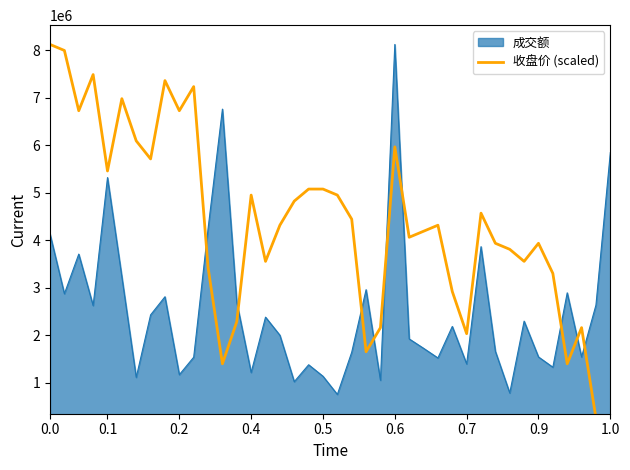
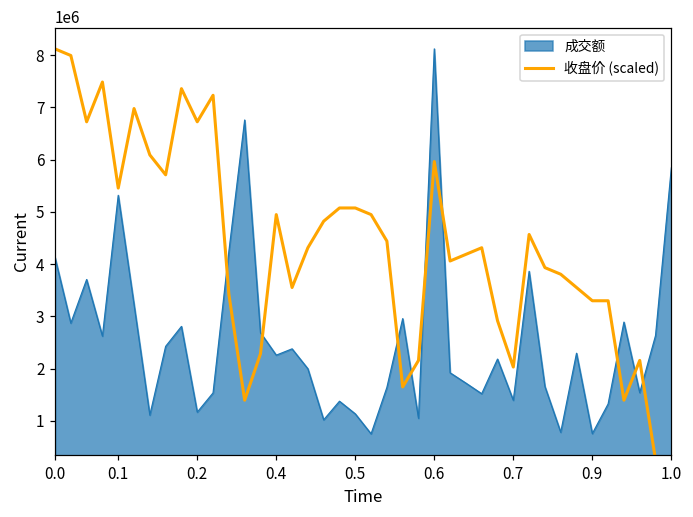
  {
    "成交额": {
      "0.0": 4100000,
      "0.1": 5300000,
      "0.2": 1200000,
-     "0.4": 1200000,
+     "0.4": 2300000,
      "0.5": 1100000,
      "0.6": 8100000,
      "0.7": 1400000,
-     "0.9": 1500000,
+     "0.9": 800000,
      "1.0": 5800000
    },
    "收盘价 (scaled)": {
      "0.0": 8100000,
      "0.1": 5500000,
      "0.2": 6700000,
      "0.4": 4900000,
      "0.5": 5100000,
      "0.6": 6000000,
      "0.7": 2000000,
-     "0.9": 3900000
+     "0.9": 3300000
    }
  }
